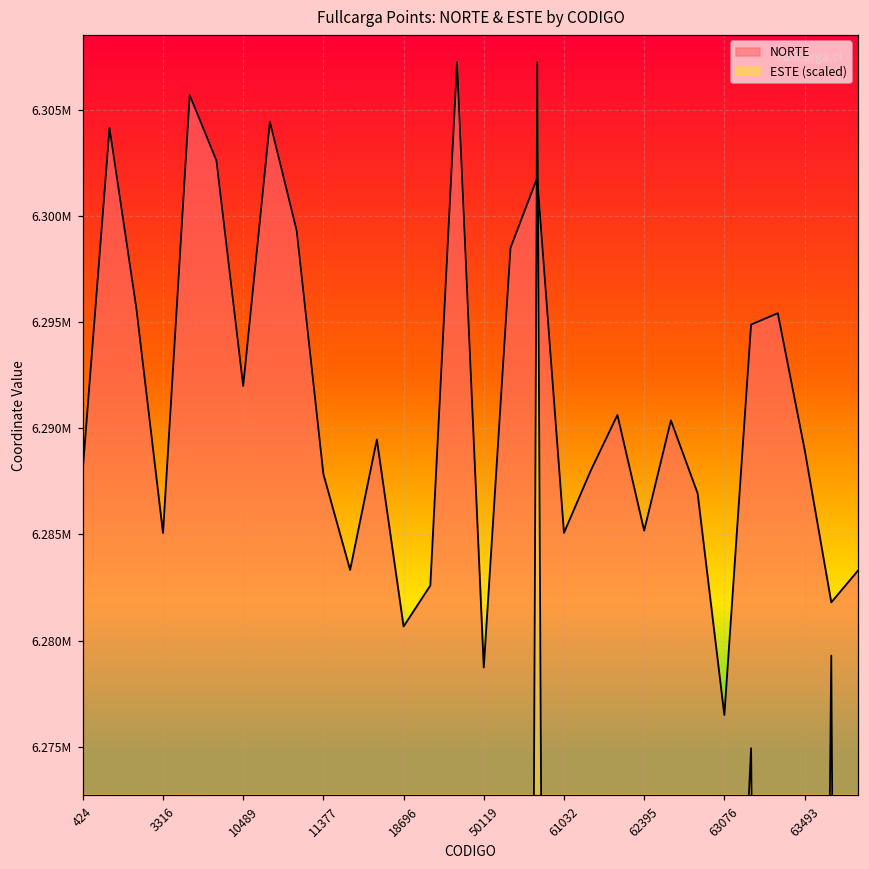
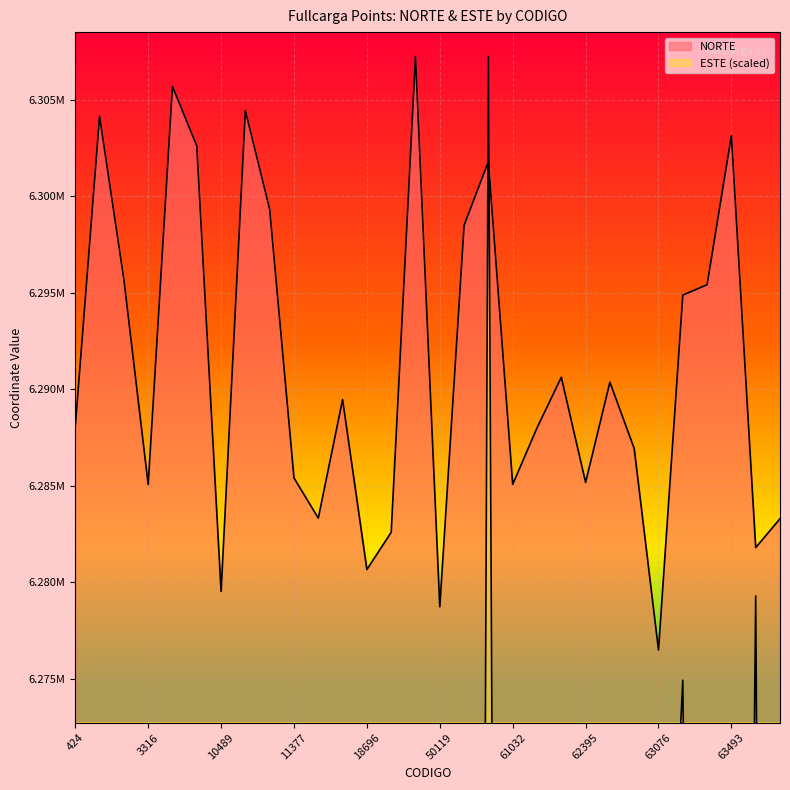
  {
    "NORTE": {
      "424": 6288100,
      "3316": 6285100,
-     "10489": 6292000,
-     "11377": 6287800,
+     "10489": 6279500,
+     "11377": 6285400,
      "18696": 6280700,
      "50119": 6278700,
      "61032": 6285100,
      "62395": 6285200,
      "63076": 6276500,
-     "63493": 6289000
+     "63493": 6303100
    }
  }
